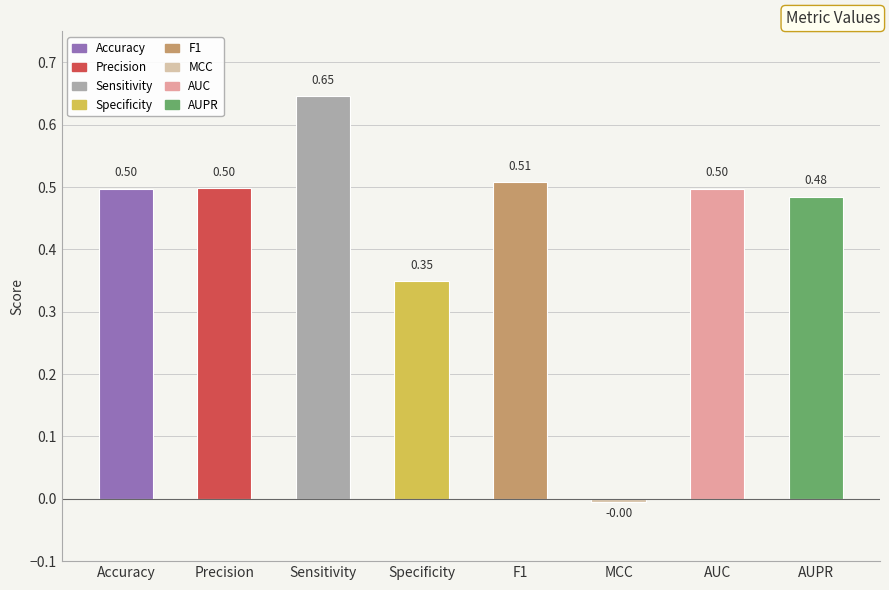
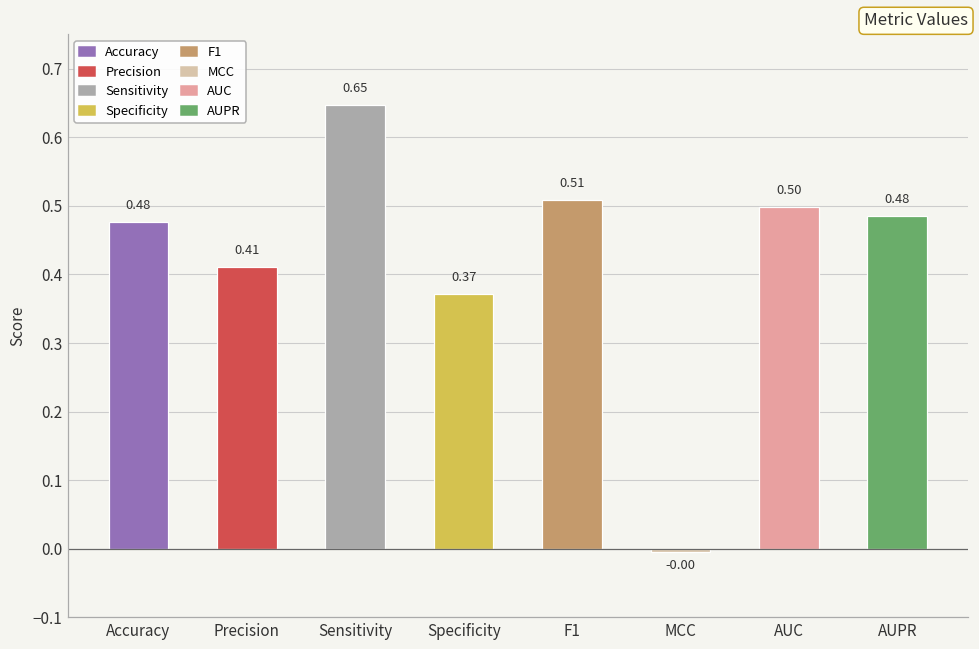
  {
-   "Accuracy": 0.50,
-   "Precision": 0.50,
+   "Accuracy": 0.48,
+   "Precision": 0.41,
    "Sensitivity": 0.65,
-   "Specificity": 0.35,
+   "Specificity": 0.37,
    "F1": 0.51,
    "MCC": -0.00,
    "AUC": 0.50,
    "AUPR": 0.48
  }
